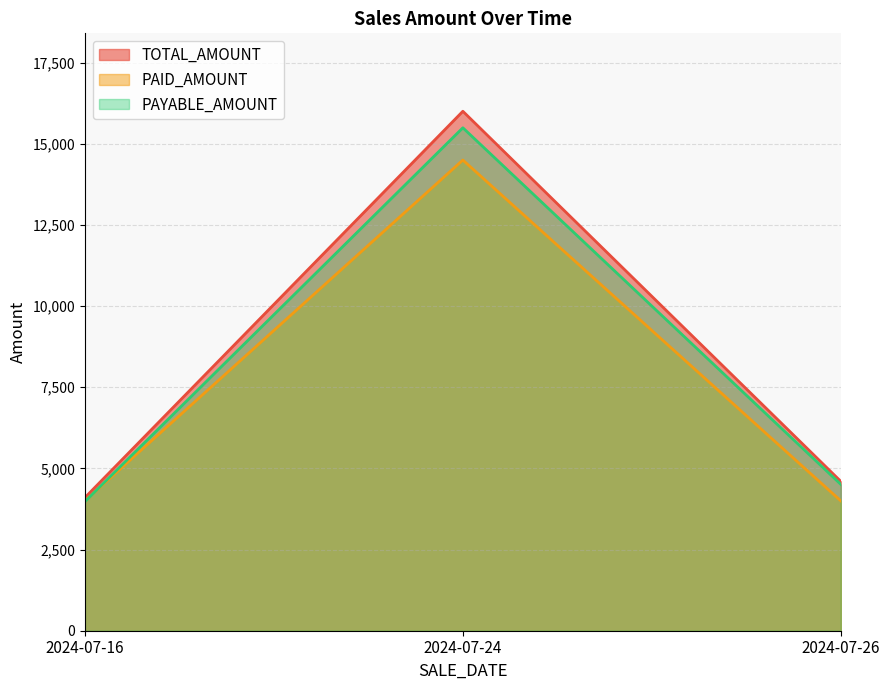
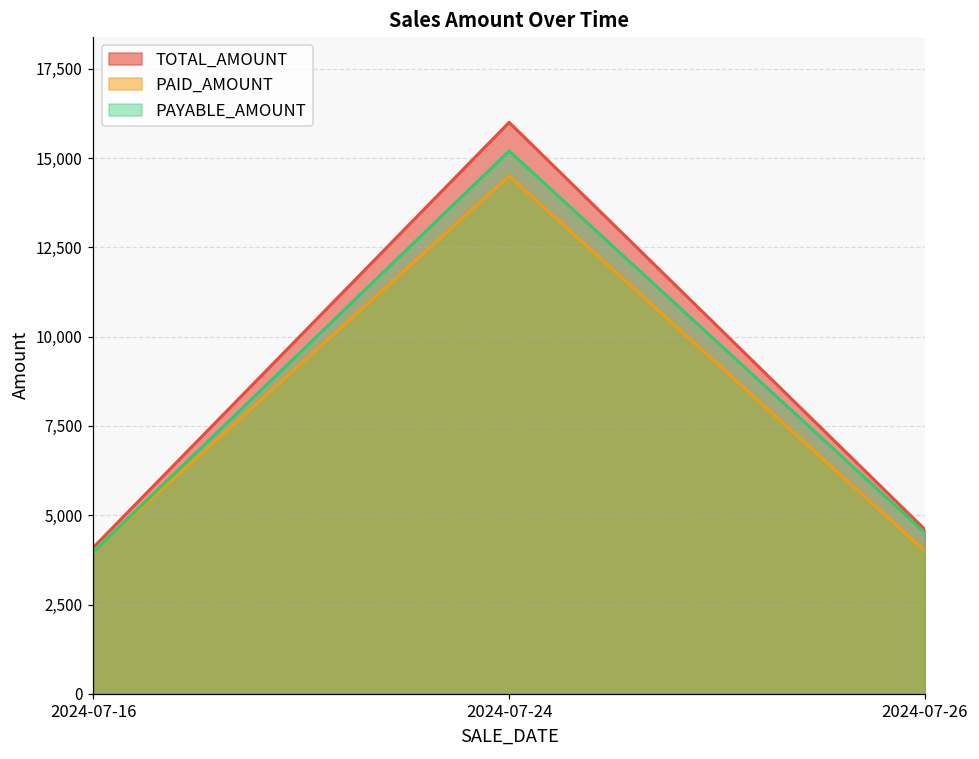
  {
    "TOTAL_AMOUNT": {
      "2024-07-16": "4,100",
      "2024-07-24": "16,000",
      "2024-07-26": "4,600"
    },
    "PAID_AMOUNT": {
      "2024-07-24": "14,500",
      "2024-07-26": "4,000"
    },
    "PAYABLE_AMOUNT": {
-     "2024-07-24": "15,500",
+     "2024-07-24": "15,200",
      "2024-07-26": "4,500"
    }
  }
